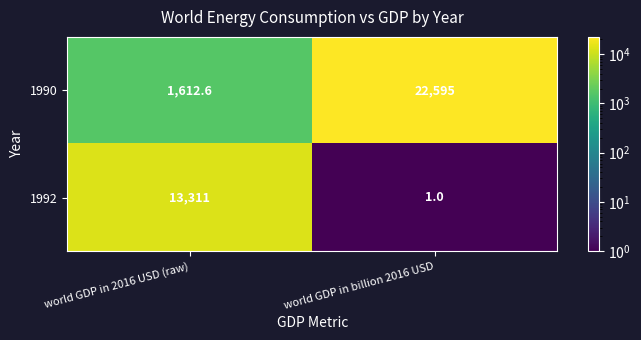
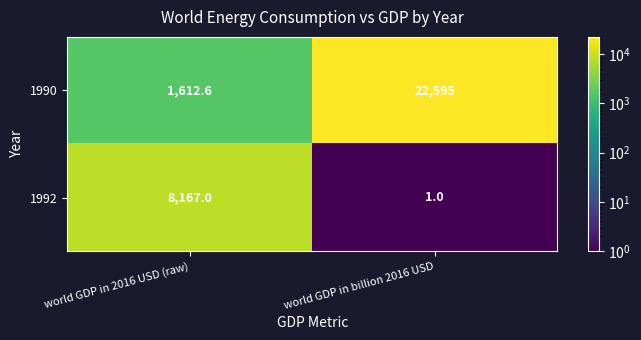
  {
    "1990": {
      "world GDP in 2016 USD (raw)": "1,612.6",
      "world GDP in billion 2016 USD": "22,595"
    },
    "1992": {
-     "world GDP in 2016 USD (raw)": "13,311",
+     "world GDP in 2016 USD (raw)": "8,167.0",
      "world GDP in billion 2016 USD": "1.0"
    }
  }
